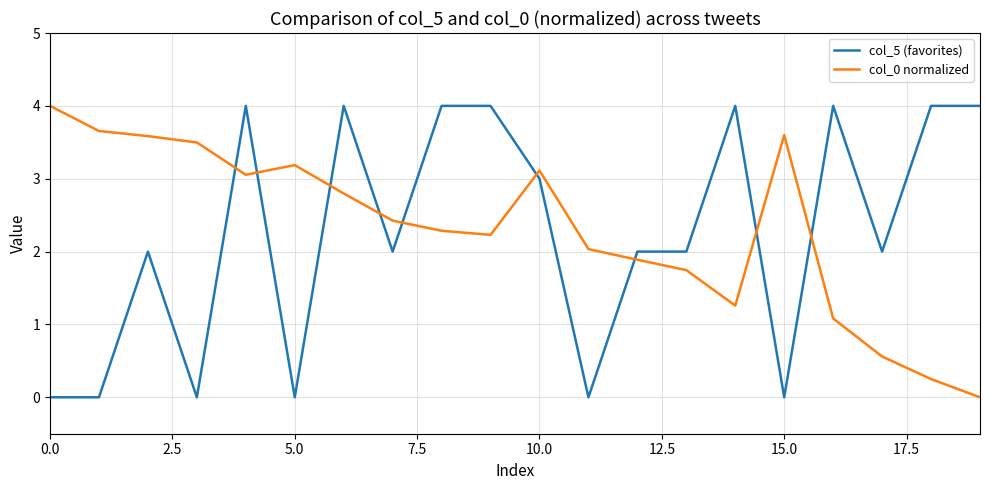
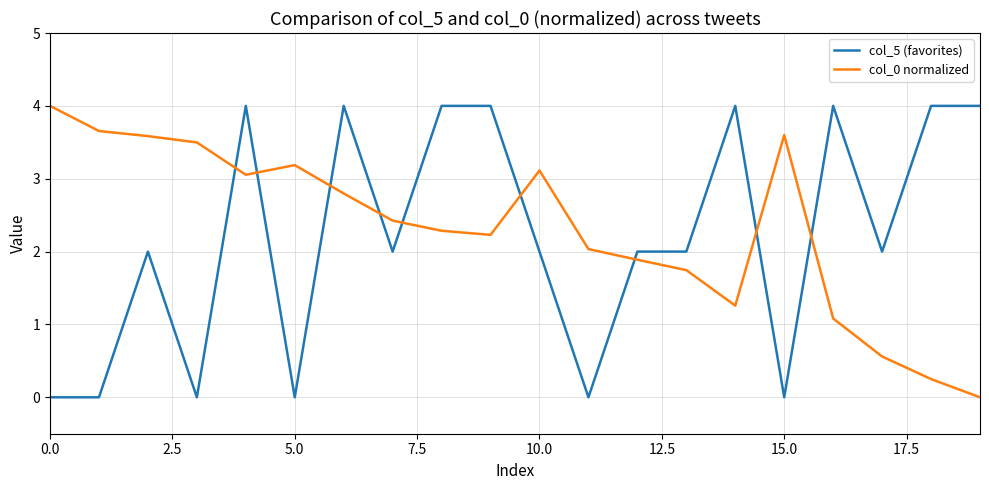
  {
    "col_5 (favorites)": {
      "0.0": 0,
      "5.0": 0,
-     "10.0": 3,
+     "10.0": 2,
      "15.0": 0
    },
    "col_0 normalized": {
      "0.0": 4,
      "5.0": 3.2,
      "10.0": 3.1,
      "15.0": 3.6
    }
  }
